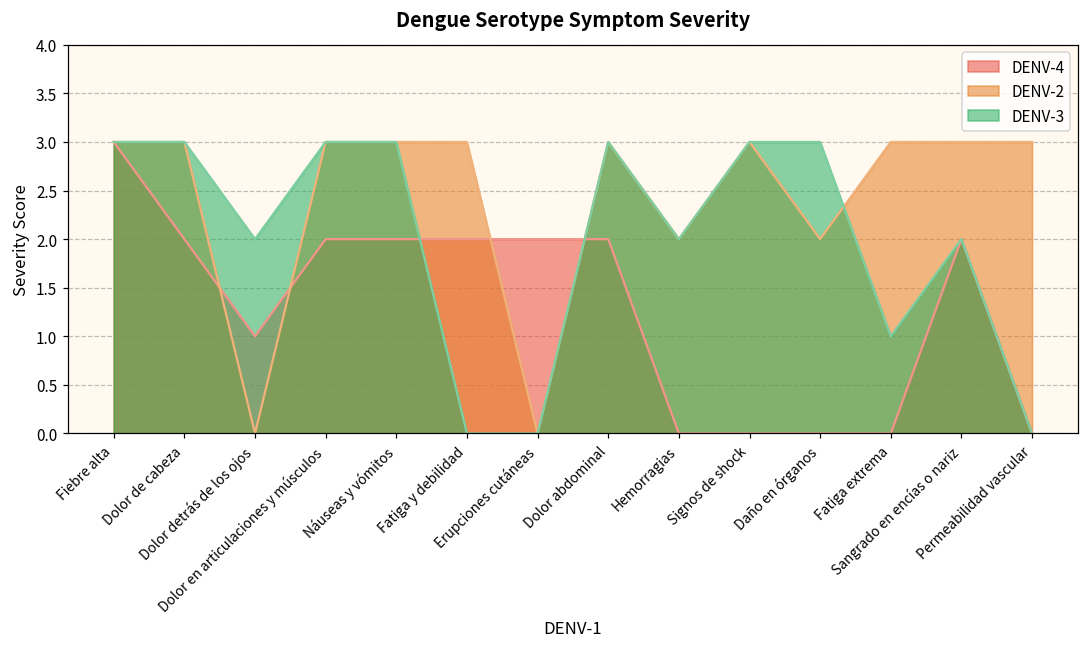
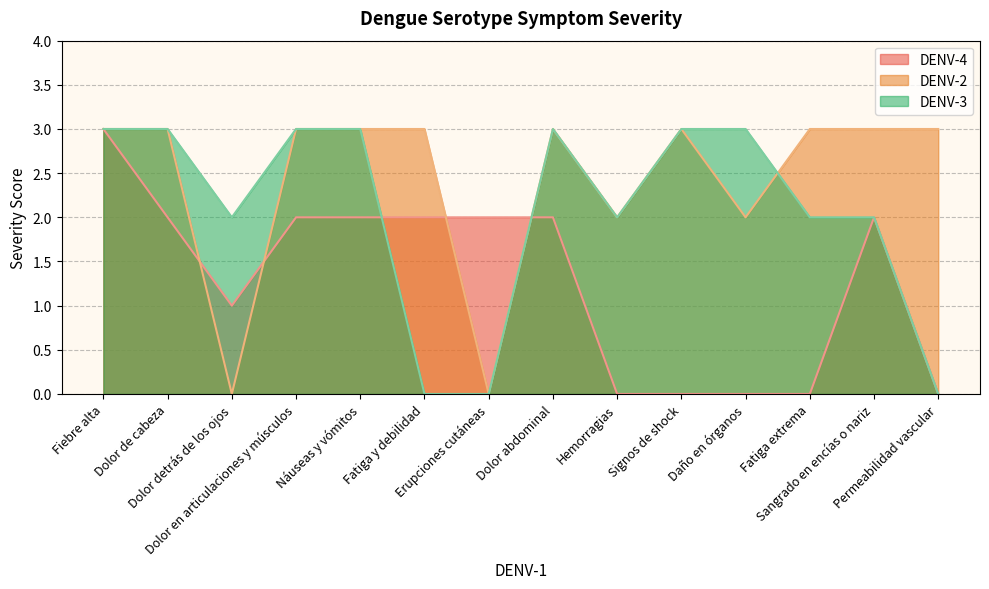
  {
    "DENV-3": {
      "Dolor detrás de los ojos": 2,
      "Fatiga y debilidad": 0,
      "Daño en órganos": 3,
-     "Fatiga extrema": 1
+     "Fatiga extrema": 2
    }
  }
